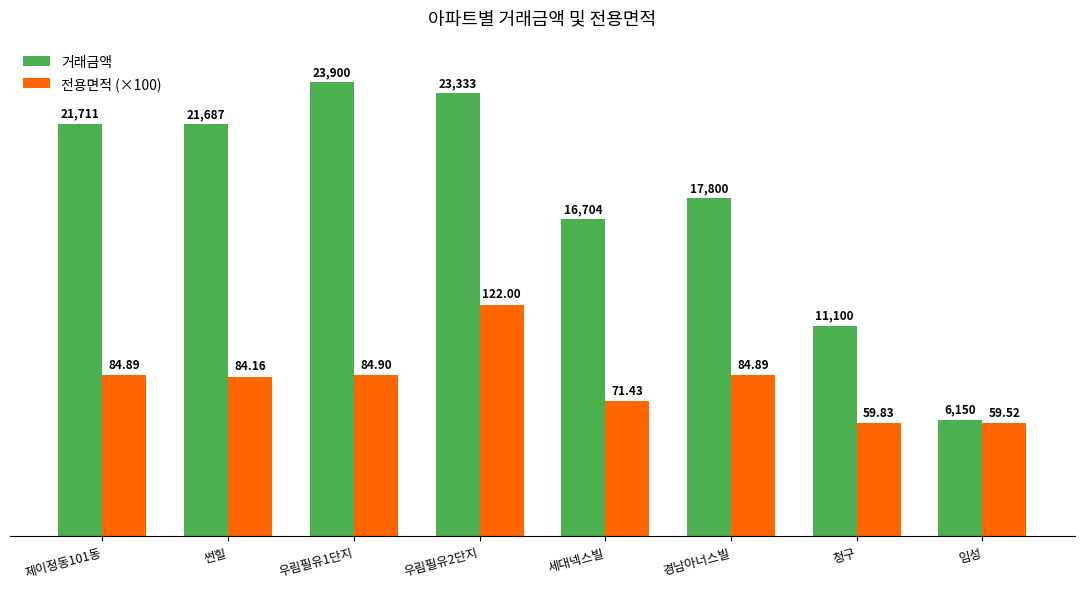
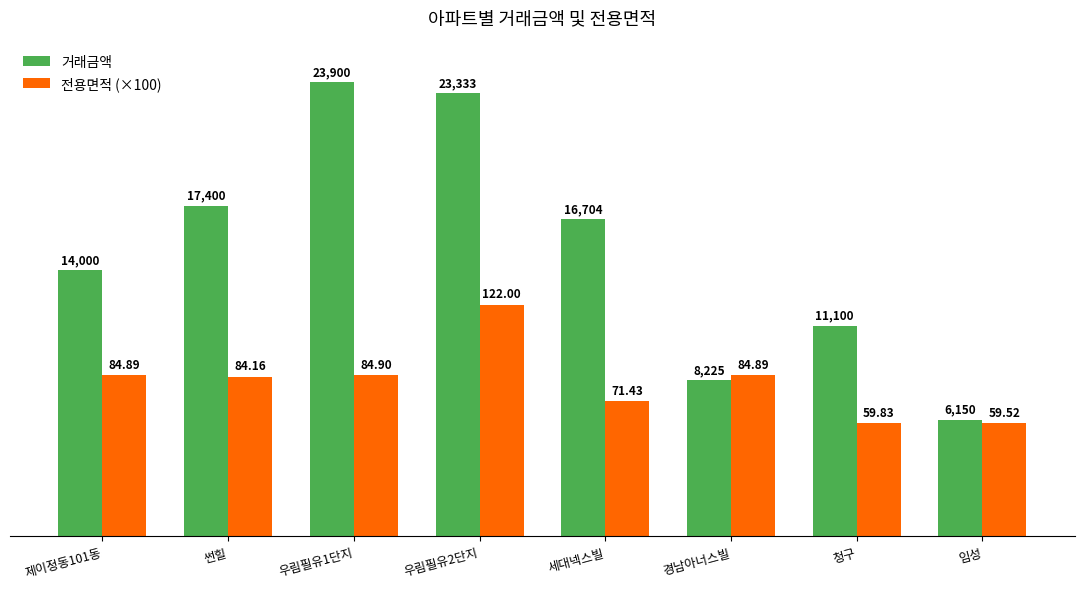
  {
    "거래금액": {
-     "제이정동101동": "21,711",
-     "썬힐": "21,687",
+     "제이정동101동": "14,000",
+     "썬힐": "17,400",
      "우림필유1단지": "23,900",
      "우림필유2단지": "23,333",
      "세대넥스빌": "16,704",
-     "경남아너스빌": "17,800",
+     "경남아너스빌": "8,225",
      "청구": "11,100",
      "임성": "6,150"
    }
  }
